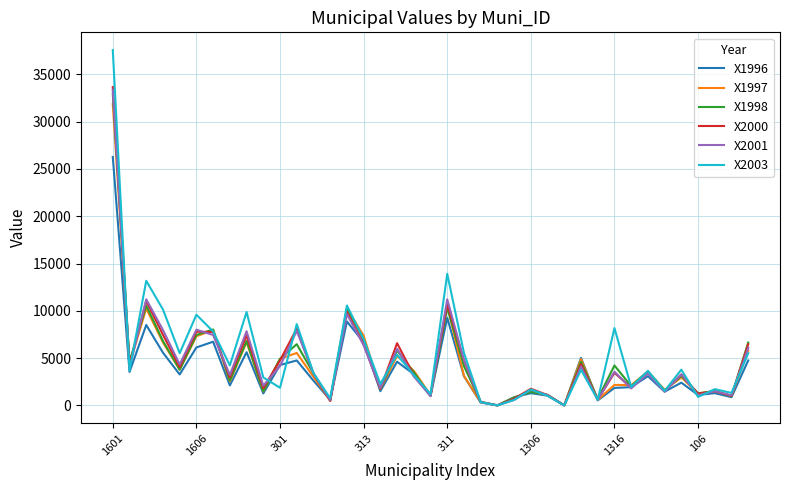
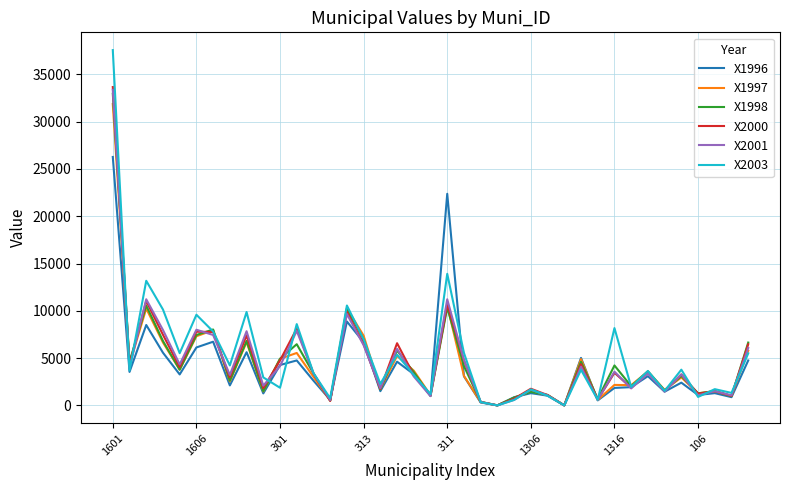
  {
    "X1996": {
      "1601": 26000,
      "1606": 6000,
-     "311": 9000,
+     "311": 22000,
      "1316": 2000
    },
    "X1997": {
      "1601": 32000,
      "313": 7000,
      "1316": 2000
    },
    "X1998": {
      "1601": 33000,
      "1316": 4000
    },
    "X2000": {
      "1601": 34000
    },
    "X2001": {
      "1601": 33000,
      "311": 11000
    },
    "X2003": {
      "1601": 38000,
      "1606": 10000,
      "301": 2000,
      "311": 14000,
      "1316": 8000
    }
  }
